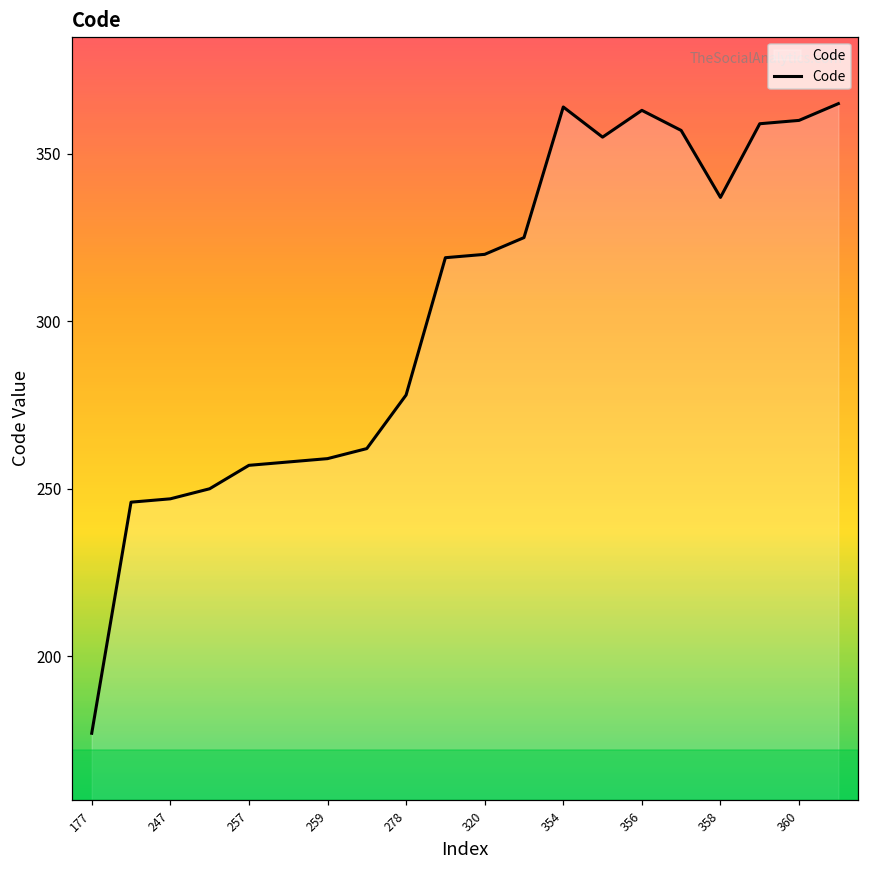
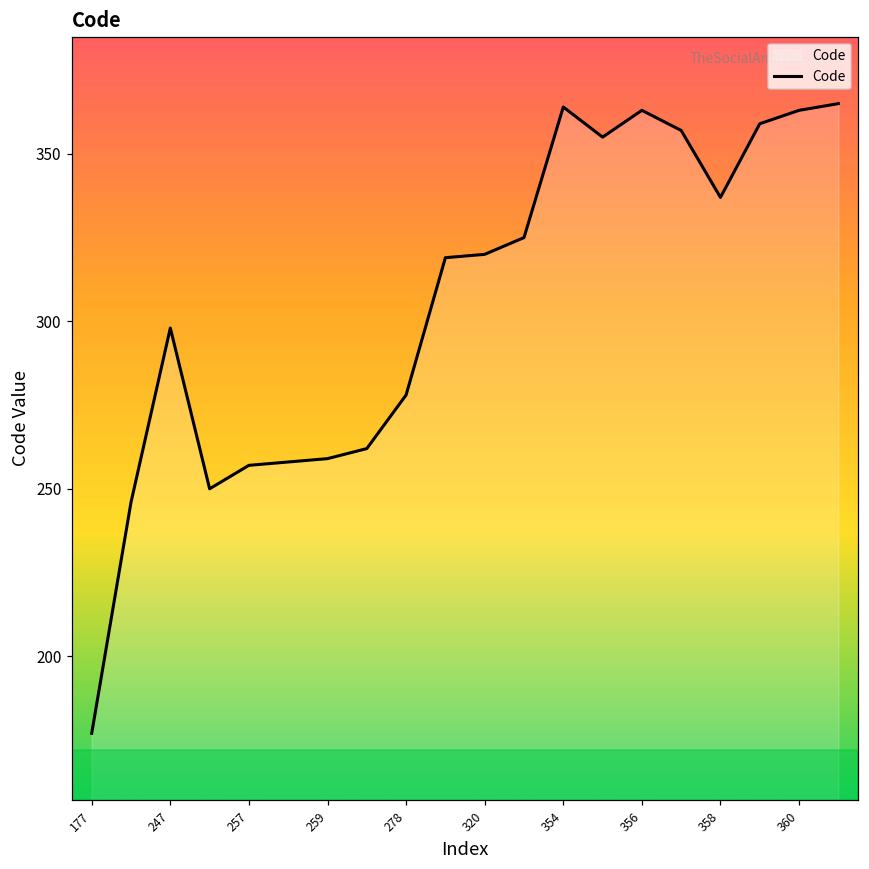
  {
    "177": 177,
-   "247": 247,
+   "247": 298,
    "257": 257,
    "259": 259,
    "278": 278,
    "320": 320,
    "354": 364,
    "356": 363,
    "358": 337,
-   "360": 360
+   "360": 363
  }
